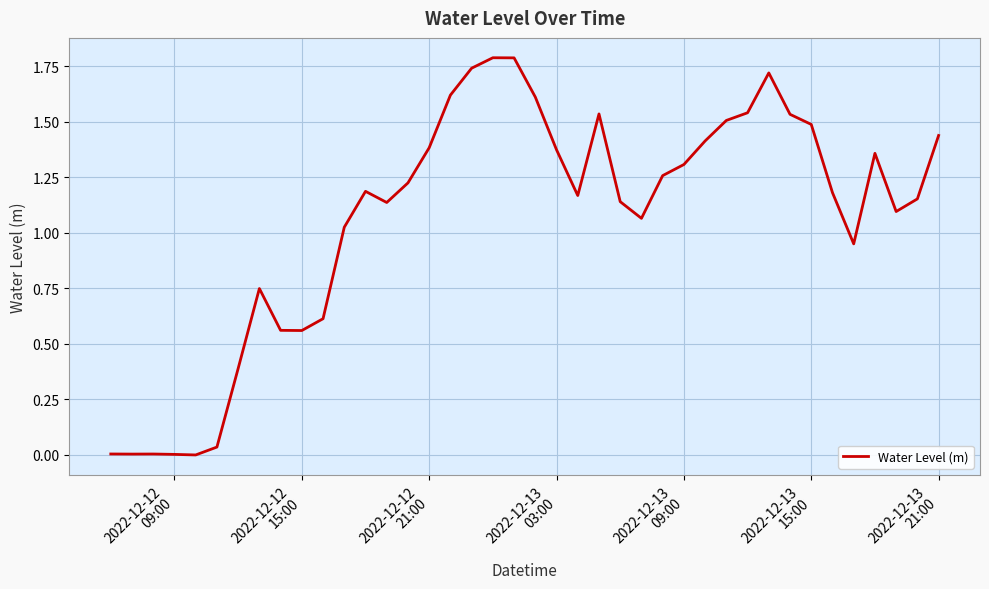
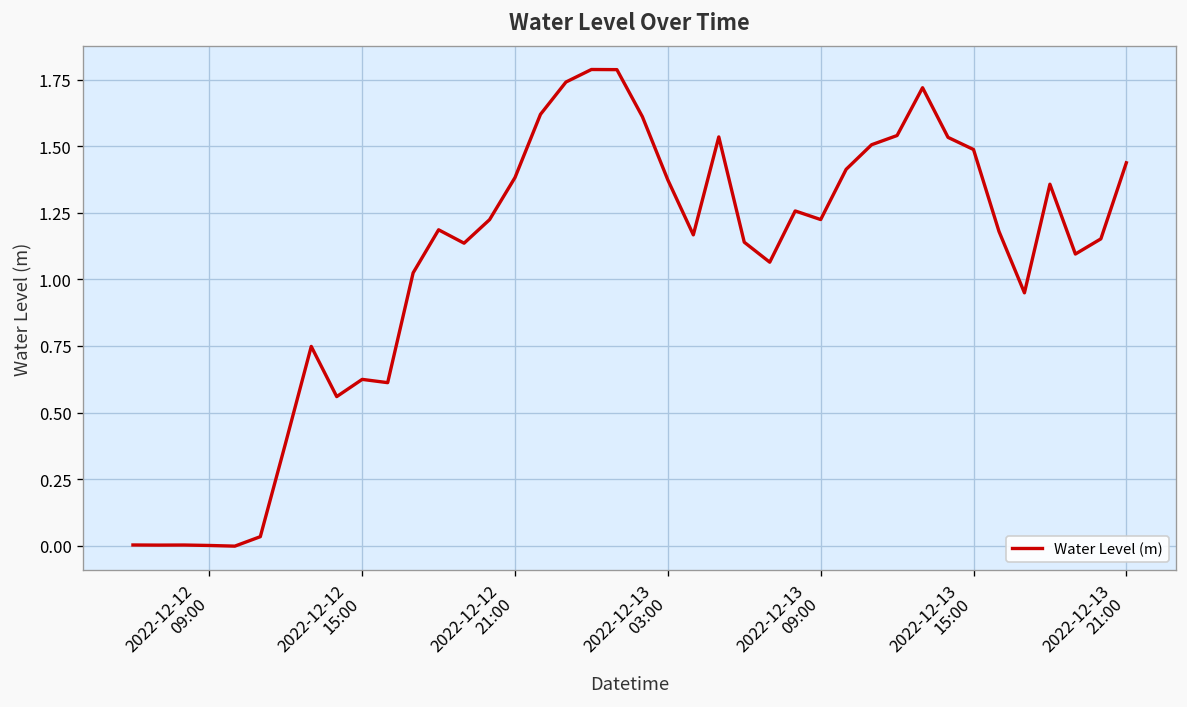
  {
    "2022-12-12 09:00": 0.00,
-   "2022-12-12 15:00": 0.56,
+   "2022-12-12 15:00": 0.62,
    "2022-12-12 21:00": 1.38,
    "2022-12-13 03:00": 1.37,
-   "2022-12-13 09:00": 1.31,
+   "2022-12-13 09:00": 1.22,
    "2022-12-13 15:00": 1.49,
    "2022-12-13 21:00": 1.44
  }
